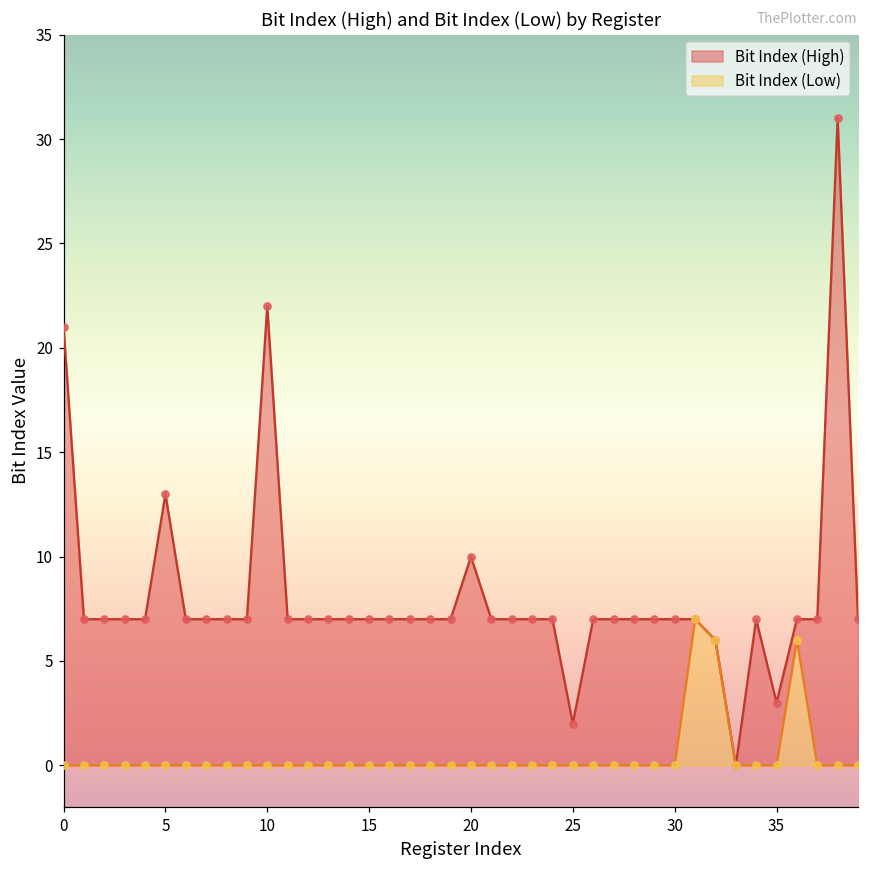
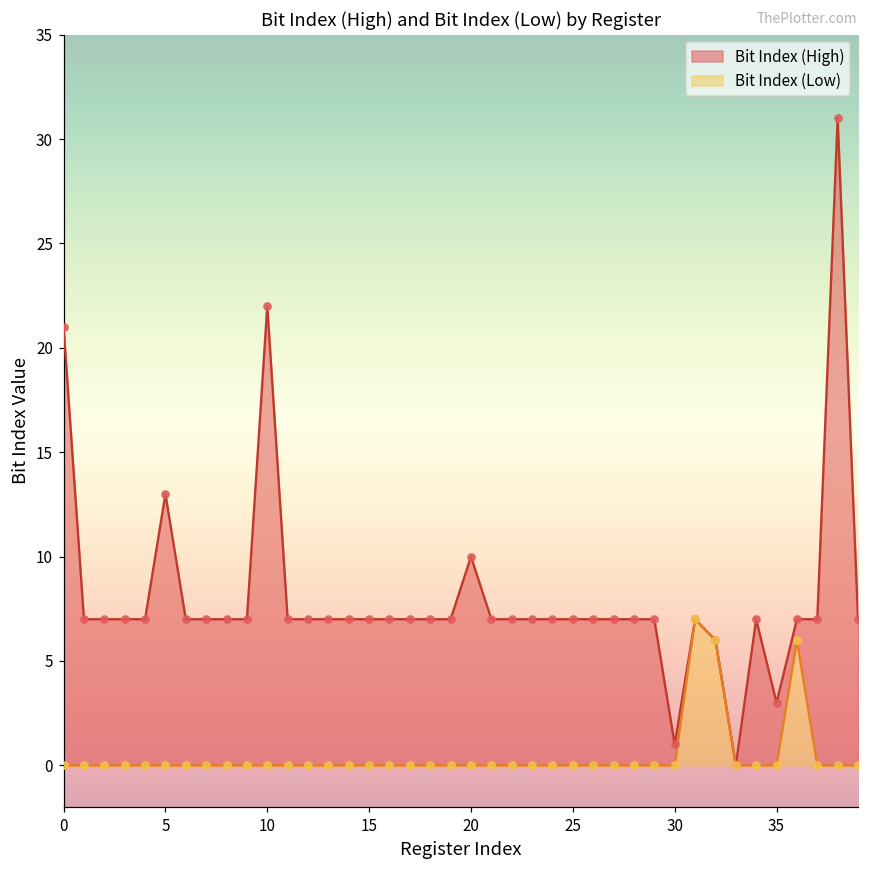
  {
    "Bit Index (High)": {
      "0": 21,
      "5": 13,
      "10": 22,
      "15": 7,
      "20": 10,
-     "25": 2,
-     "30": 7,
+     "25": 7,
+     "30": 1,
      "35": 3
    },
    "Bit Index (Low)": {
      "0": 0,
      "5": 0,
      "10": 0,
      "15": 0,
      "20": 0,
      "25": 0,
      "30": 0,
      "35": 0
    }
  }
